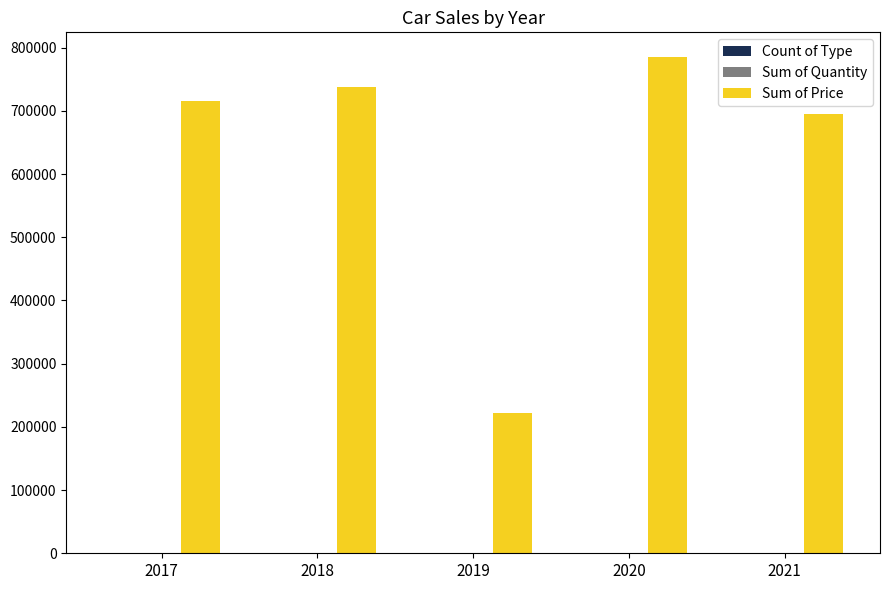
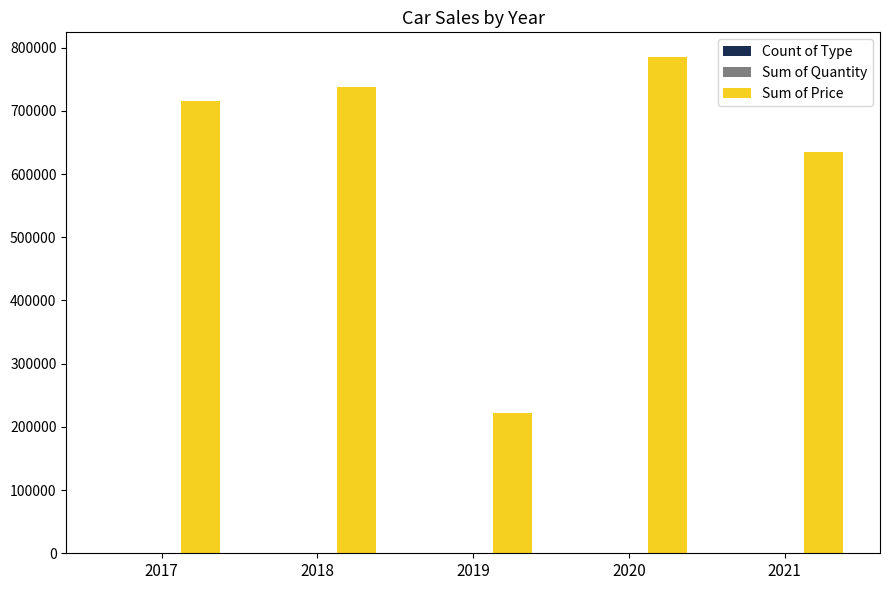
  {
    "Sum of Price": {
      "2017": 720000,
      "2018": 740000,
      "2019": 220000,
      "2020": 790000,
-     "2021": 700000
+     "2021": 640000
    }
  }
